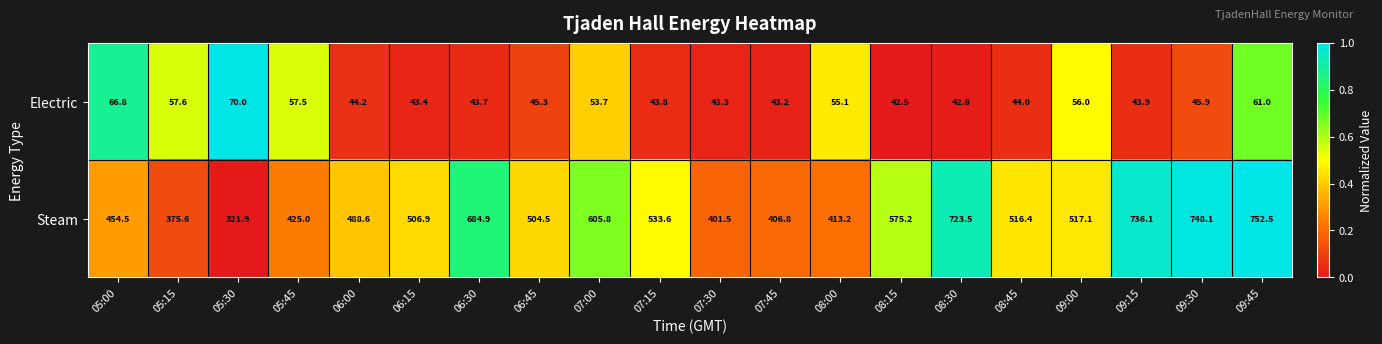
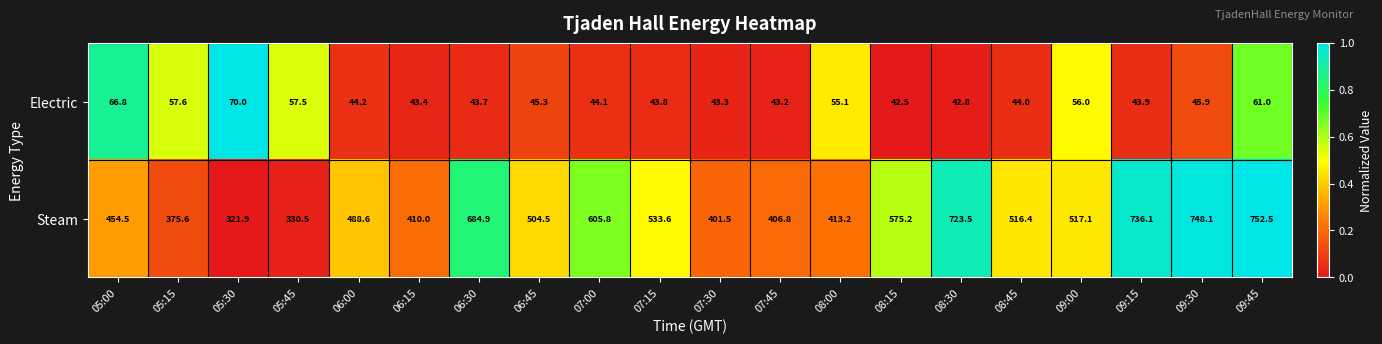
  {
    "Electric": {
      "05:00": 66.8,
      "05:15": 57.6,
      "05:30": 70.0,
      "05:45": 57.5,
      "06:00": 44.2,
      "06:15": 43.4,
      "06:30": 43.7,
      "06:45": 45.3,
-     "07:00": 53.7,
+     "07:00": 44.1,
      "07:15": 43.8,
      "07:30": 43.3,
      "07:45": 43.2,
      "08:00": 55.1,
      "08:15": 42.5,
      "08:30": 42.8,
      "08:45": 44.0,
      "09:00": 56.0,
      "09:15": 43.9,
      "09:30": 45.9,
      "09:45": 61.0
    },
    "Steam": {
      "05:00": 454.5,
      "05:15": 375.6,
      "05:30": 321.9,
-     "05:45": 425.0,
+     "05:45": 330.5,
      "06:00": 488.6,
-     "06:15": 506.9,
+     "06:15": 410.0,
      "06:30": 684.9,
      "06:45": 504.5,
      "07:00": 605.8,
      "07:15": 533.6,
      "07:30": 401.5,
      "07:45": 406.8,
      "08:00": 413.2,
      "08:15": 575.2,
      "08:30": 723.5,
      "08:45": 516.4,
      "09:00": 517.1,
      "09:15": 736.1,
      "09:30": 748.1,
      "09:45": 752.5
    }
  }
